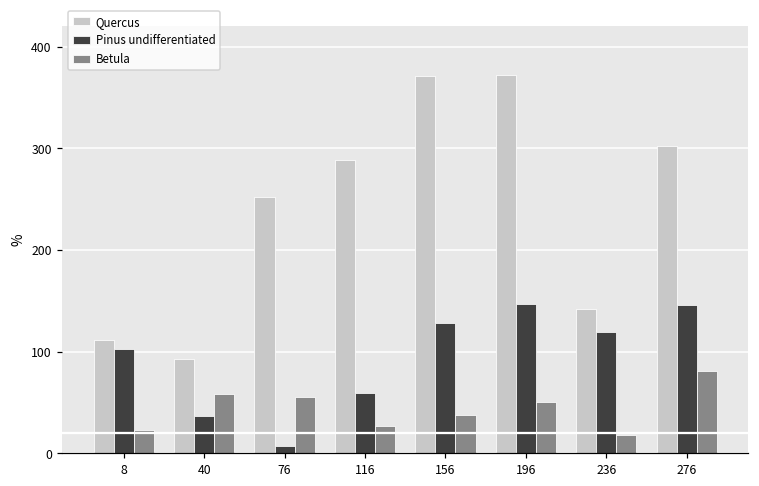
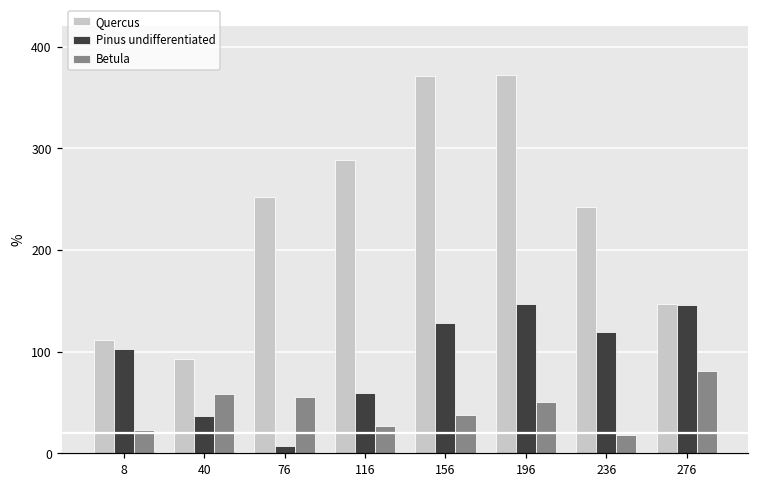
  {
    "Quercus": {
      "8": 110,
      "40": 90,
      "76": 250,
      "116": 290,
      "156": 370,
      "196": 370,
-     "236": 140,
-     "276": 300
+     "236": 240,
+     "276": 150
    },
    "Pinus undifferentiated": {
      "8": 100,
      "40": 40,
      "76": 10,
      "116": 60,
      "156": 130,
      "196": 150,
      "236": 120,
      "276": 150
    },
    "Betula": {
      "8": 20,
      "40": 60,
      "76": 60,
      "116": 30,
      "156": 40,
      "196": 50,
      "236": 20,
      "276": 80
    }
  }
